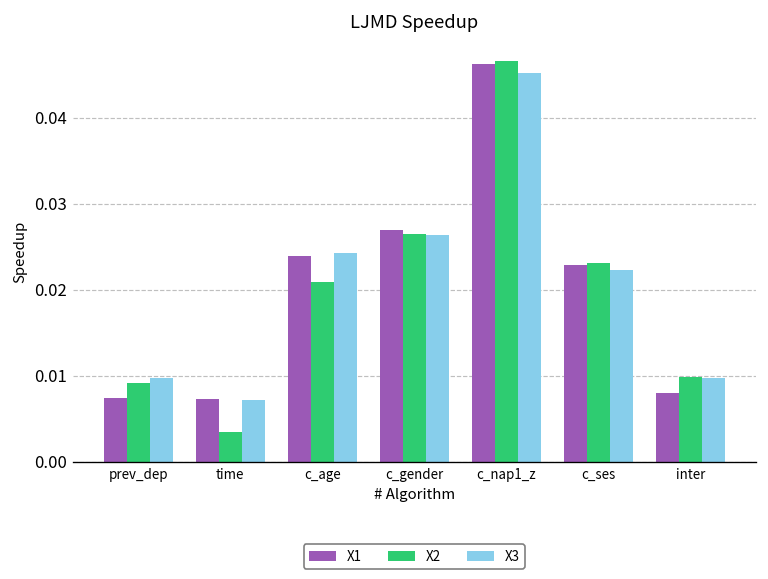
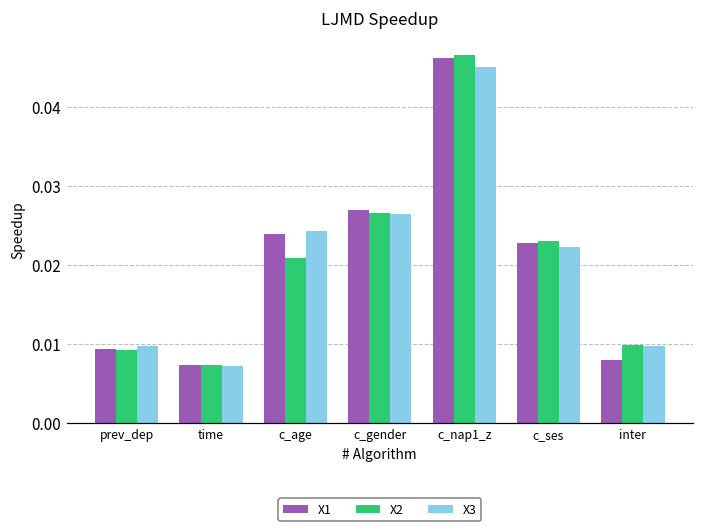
  {
    "X1": {
-     "prev_dep": 0.007,
+     "prev_dep": 0.009,
      "time": 0.007,
      "c_age": 0.024,
      "c_gender": 0.027,
      "c_nap1_z": 0.046,
      "c_ses": 0.023,
      "inter": 0.008
    },
    "X2": {
      "prev_dep": 0.009,
-     "time": 0.004,
+     "time": 0.007,
      "c_age": 0.021,
      "c_gender": 0.027,
      "c_nap1_z": 0.047,
      "c_ses": 0.023,
      "inter": 0.010
    },
    "X3": {
      "prev_dep": 0.010,
      "time": 0.007,
      "c_age": 0.024,
      "c_gender": 0.026,
      "c_nap1_z": 0.045,
      "c_ses": 0.022,
      "inter": 0.010
    }
  }
